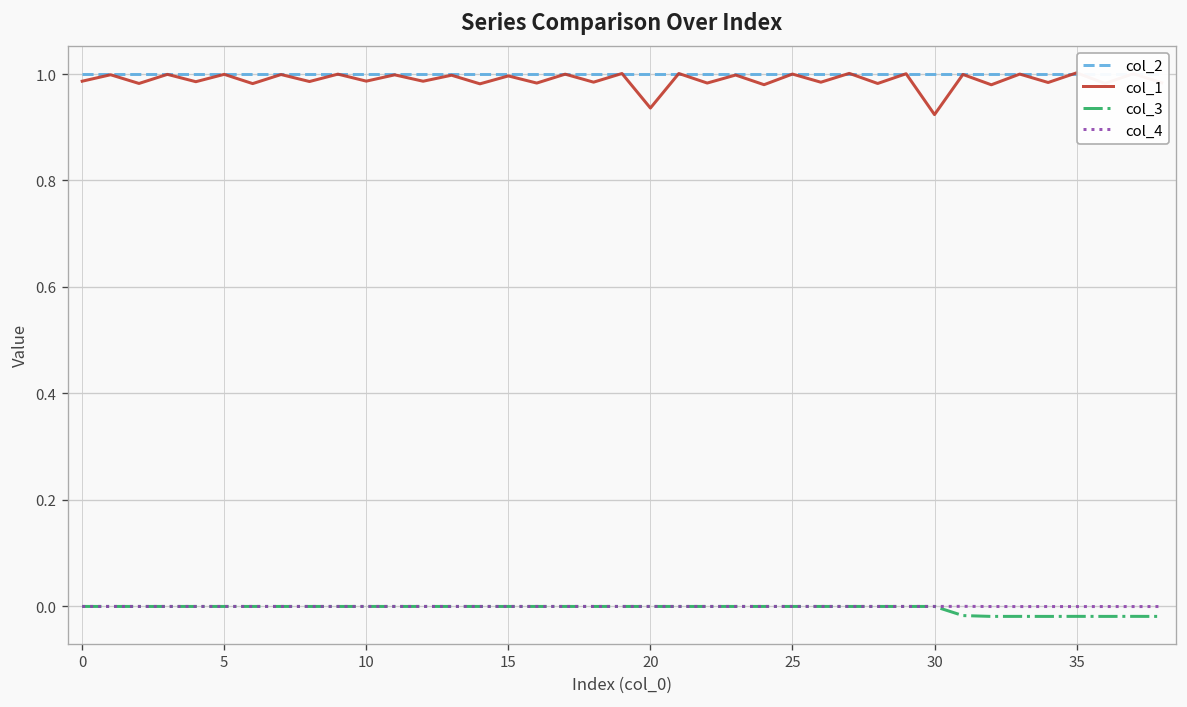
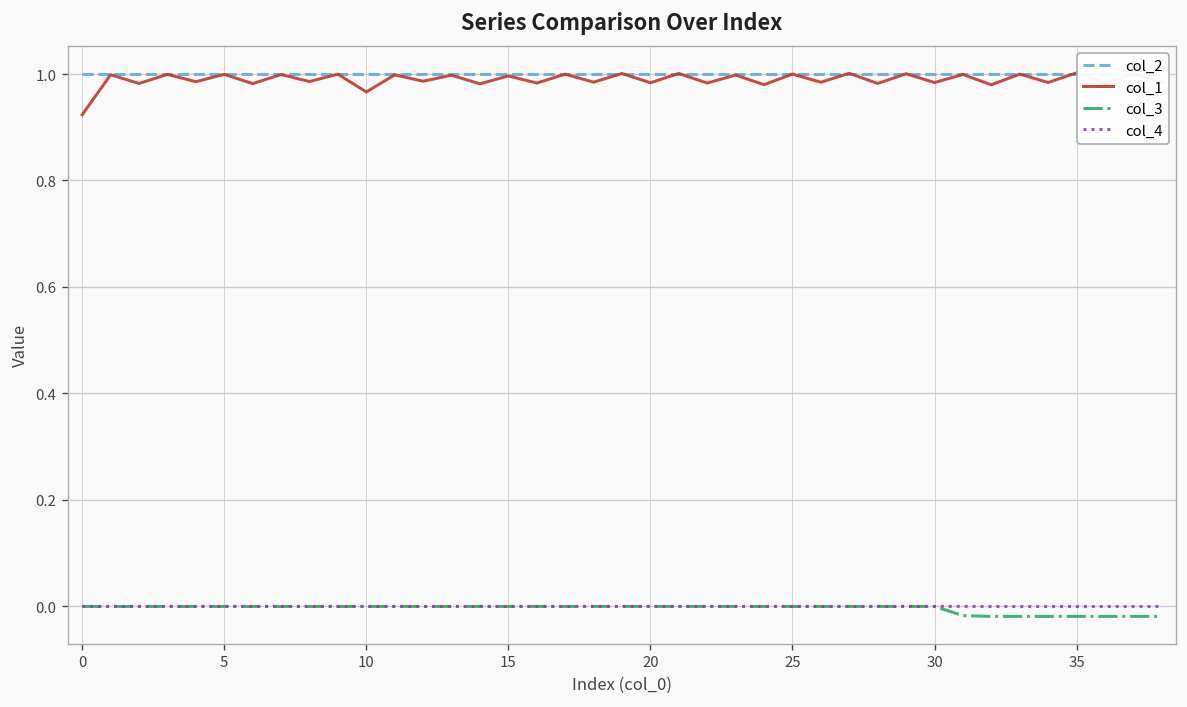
  {
    "col_2": {
      "0": 1.00,
      "10": 1.00,
      "20": 1.00,
      "30": 1.00
    },
    "col_1": {
-     "0": 0.99,
-     "10": 0.99,
-     "20": 0.94,
-     "30": 0.92
+     "0": 0.92,
+     "10": 0.97,
+     "20": 0.98,
+     "30": 0.98
    },
    "col_3": {
      "35": -0.02
    },
    "col_4": {
      "35": 0.00
    }
  }
